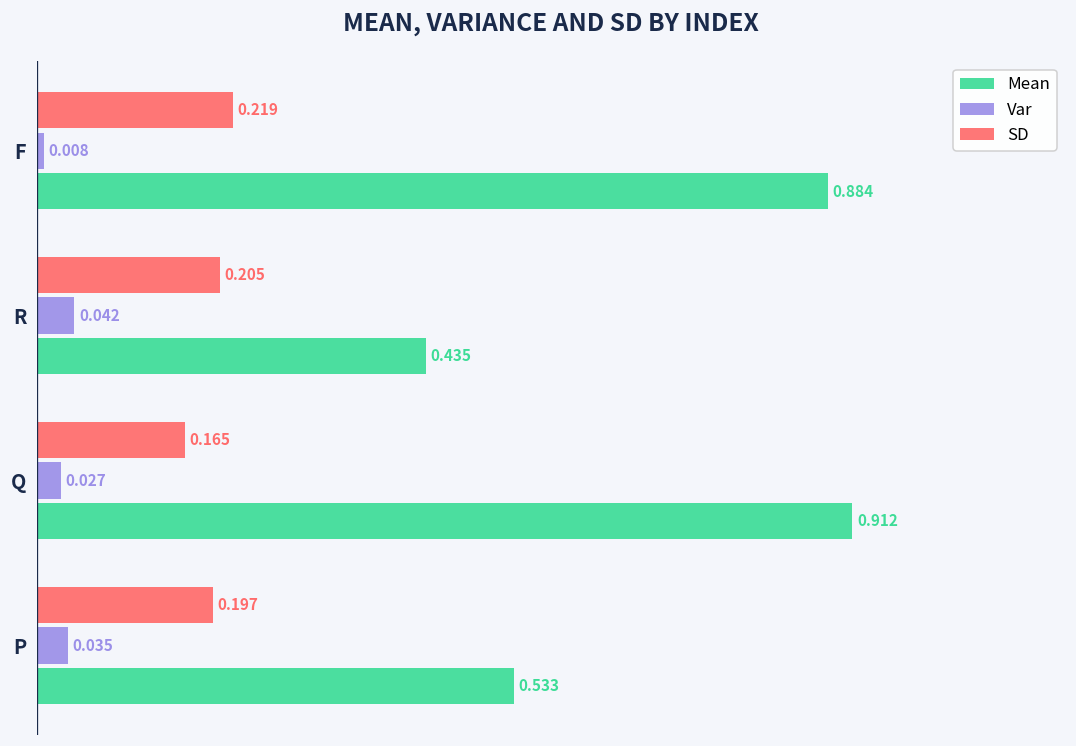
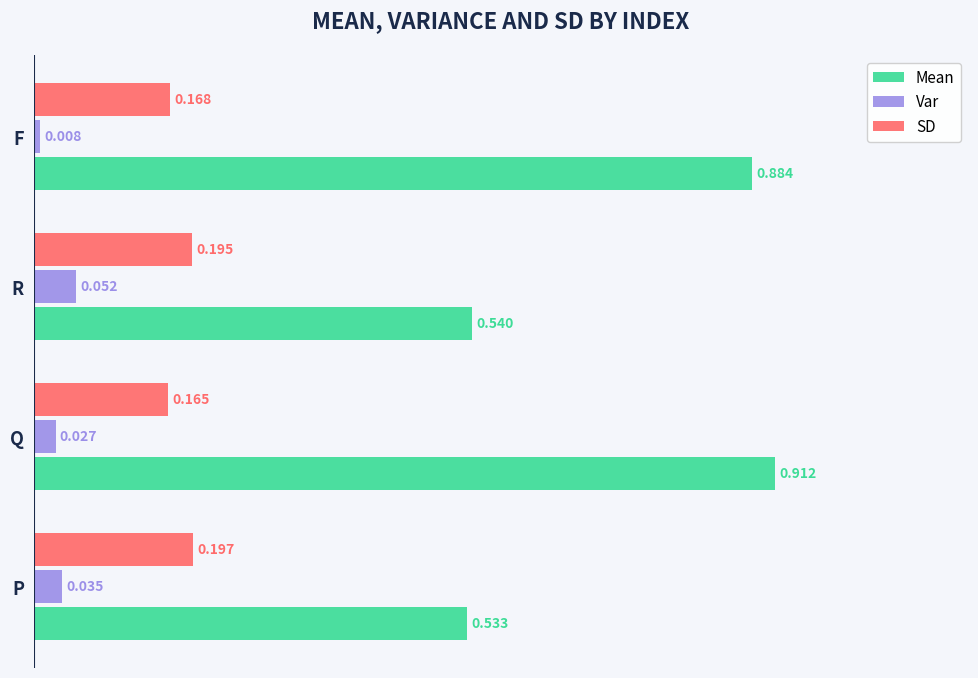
  {
    "Mean": {
      "F": 0.884,
-     "R": 0.435,
+     "R": 0.540,
      "Q": 0.912,
      "P": 0.533
    },
    "Var": {
      "F": 0.008,
-     "R": 0.042,
+     "R": 0.052,
      "Q": 0.027,
      "P": 0.035
    },
    "SD": {
-     "F": 0.219,
-     "R": 0.205,
+     "F": 0.168,
+     "R": 0.195,
      "Q": 0.165,
      "P": 0.197
    }
  }
